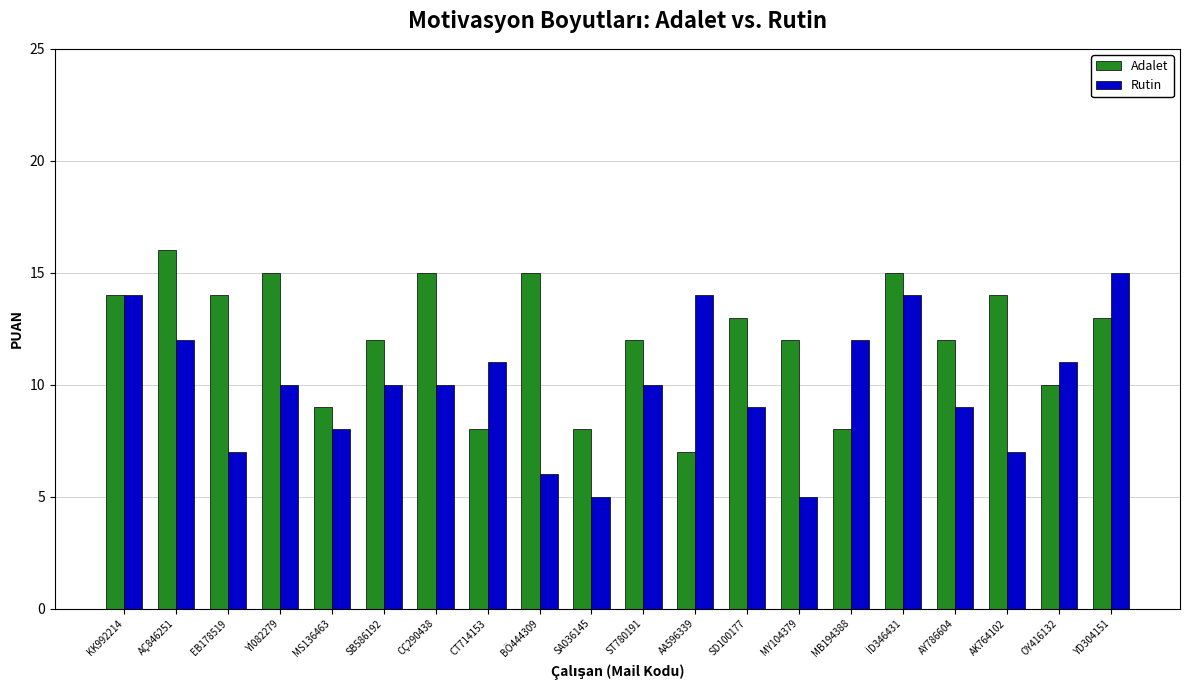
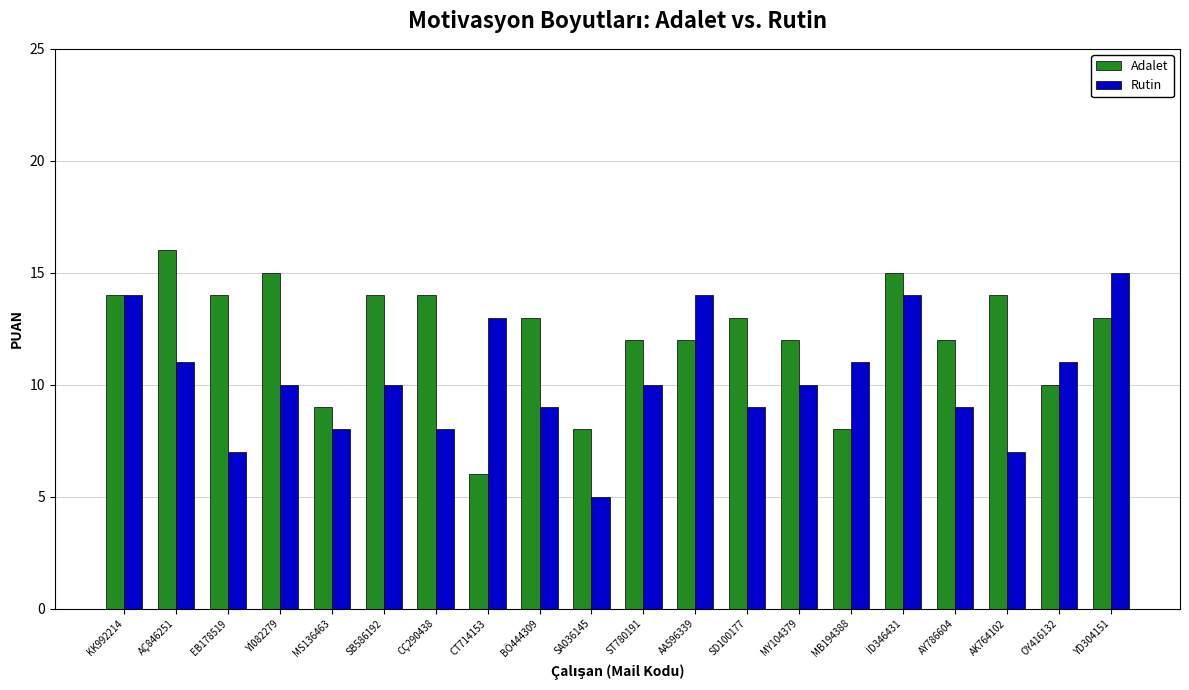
  {
    "Adalet": {
      "KK992214": 14,
      "AÇ846251": 16,
      "EB178519": 14,
      "Yİ082279": 15,
      "MS136463": 9,
-     "SB586192": 12,
-     "CÇ290438": 15,
-     "CT714153": 8,
-     "BÖ444309": 15,
+     "SB586192": 14,
+     "CÇ290438": 14,
+     "CT714153": 6,
+     "BÖ444309": 13,
      "SA036145": 8,
      "ST780191": 12,
-     "AA596339": 7,
+     "AA596339": 12,
      "SD100177": 13,
      "MY104379": 12,
      "MB194388": 8,
      "İD346431": 15,
      "AY786604": 12,
      "AK764102": 14,
      "OY416132": 10,
      "YD304151": 13
    },
    "Rutin": {
      "KK992214": 14,
-     "AÇ846251": 12,
+     "AÇ846251": 11,
      "EB178519": 7,
      "Yİ082279": 10,
      "MS136463": 8,
      "SB586192": 10,
-     "CÇ290438": 10,
-     "CT714153": 11,
-     "BÖ444309": 6,
+     "CÇ290438": 8,
+     "CT714153": 13,
+     "BÖ444309": 9,
      "SA036145": 5,
      "ST780191": 10,
      "AA596339": 14,
      "SD100177": 9,
-     "MY104379": 5,
-     "MB194388": 12,
+     "MY104379": 10,
+     "MB194388": 11,
      "İD346431": 14,
      "AY786604": 9,
      "AK764102": 7,
      "OY416132": 11,
      "YD304151": 15
    }
  }
